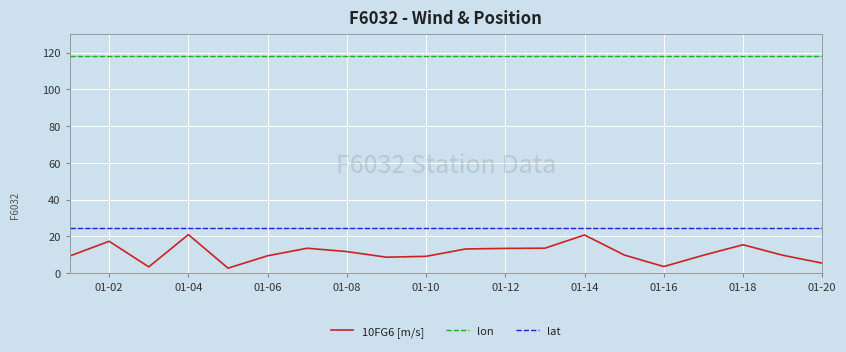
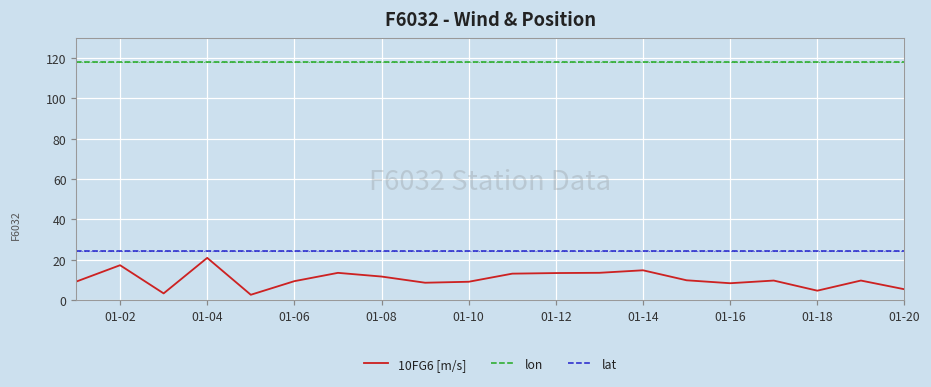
  {
    "10FG6 [m/s]": {
      "01-02": 17,
      "01-04": 21,
      "01-06": 9,
      "01-08": 12,
      "01-10": 9,
      "01-12": 13,
-     "01-14": 21,
-     "01-16": 3,
-     "01-18": 15,
+     "01-14": 15,
+     "01-16": 8,
+     "01-18": 5,
      "01-20": 5
    },
    "lon": {
      "01-02": 118,
      "01-04": 118,
      "01-06": 118,
      "01-08": 118,
      "01-10": 118,
      "01-12": 118,
      "01-14": 118,
      "01-16": 118,
      "01-18": 118,
      "01-20": 118
    },
    "lat": {
      "01-02": 24,
      "01-04": 24,
      "01-06": 24,
      "01-08": 24,
      "01-10": 24,
      "01-12": 24,
      "01-14": 24,
      "01-16": 24,
      "01-18": 24,
      "01-20": 24
    }
  }
